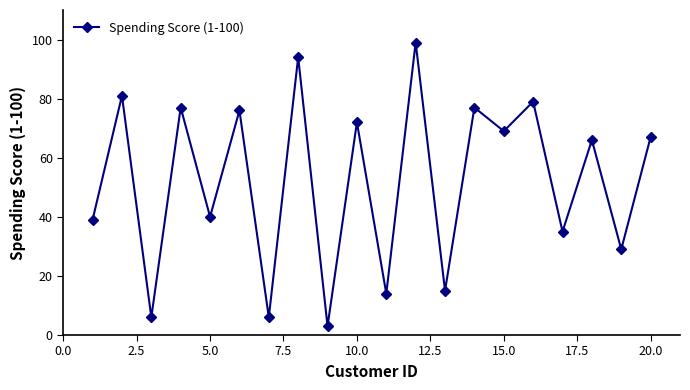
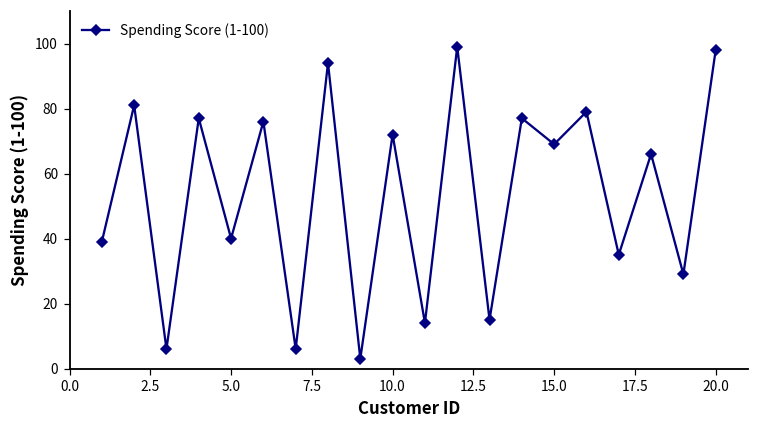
  {
    "5.0": 40,
    "10.0": 72,
    "15.0": 69,
-   "20.0": 67
+   "20.0": 98
  }
